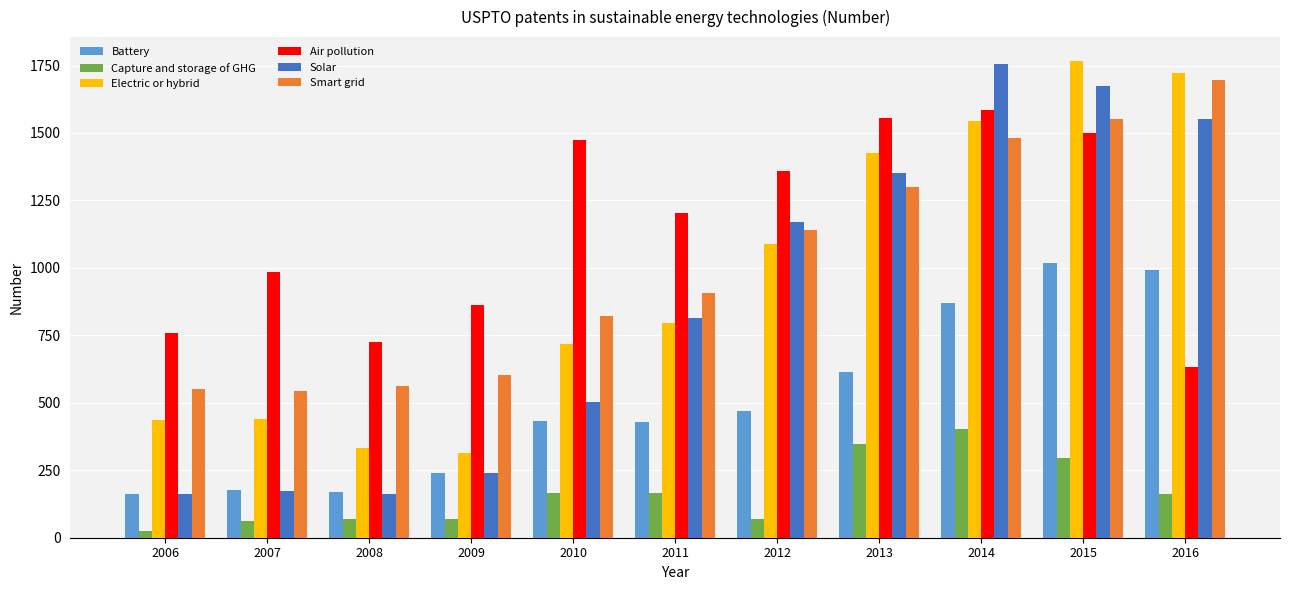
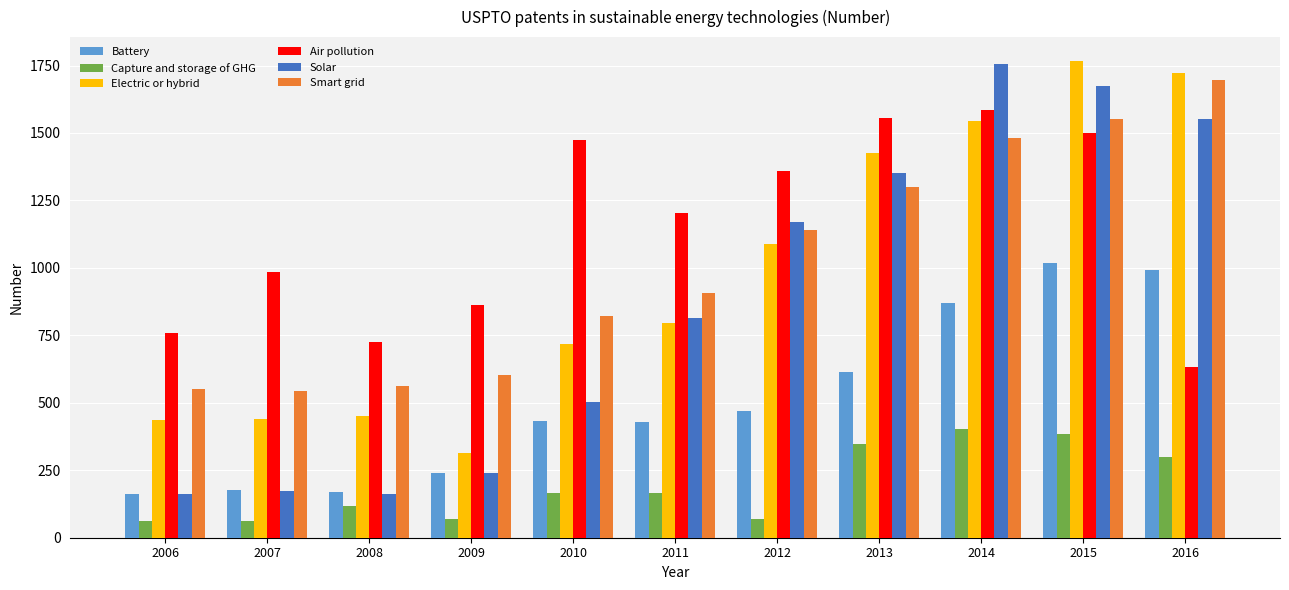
  {
    "Capture and storage of GHG": {
-     "2006": 20,
+     "2006": 60,
      "2007": 60,
-     "2008": 70,
+     "2008": 120,
      "2009": 70,
      "2010": 170,
      "2011": 170,
      "2012": 70,
      "2013": 350,
      "2014": 400,
-     "2015": 290,
-     "2016": 160
+     "2015": 380,
+     "2016": 300
    },
    "Electric or hybrid": {
      "2006": 440,
      "2007": 440,
-     "2008": 330,
+     "2008": 450,
      "2009": 310,
      "2010": 720,
      "2011": 800,
      "2012": 1090,
      "2013": 1430,
      "2014": 1540,
      "2015": 1770,
      "2016": 1720
    },
    "Air pollution": {
      "2006": 760,
      "2007": 980,
      "2008": 720,
      "2009": 860,
      "2010": 1470,
      "2011": 1200,
      "2012": 1360,
      "2013": 1550,
      "2014": 1590,
      "2015": 1500,
      "2016": 630
    },
    "Smart grid": {
      "2006": 550,
      "2007": 550,
      "2008": 560,
      "2009": 600,
      "2010": 820,
      "2011": 910,
      "2012": 1140,
      "2013": 1300,
      "2014": 1480,
      "2015": 1550,
      "2016": 1700
    }
  }
